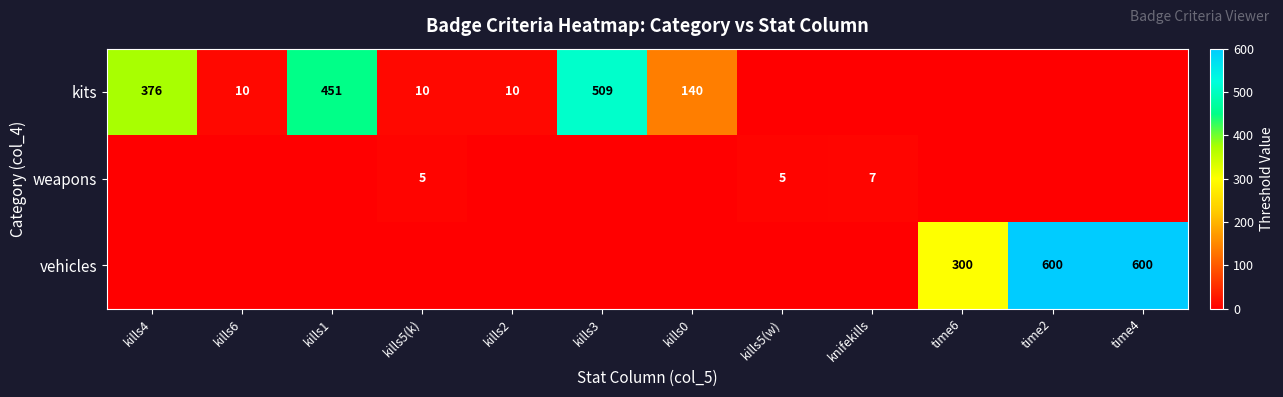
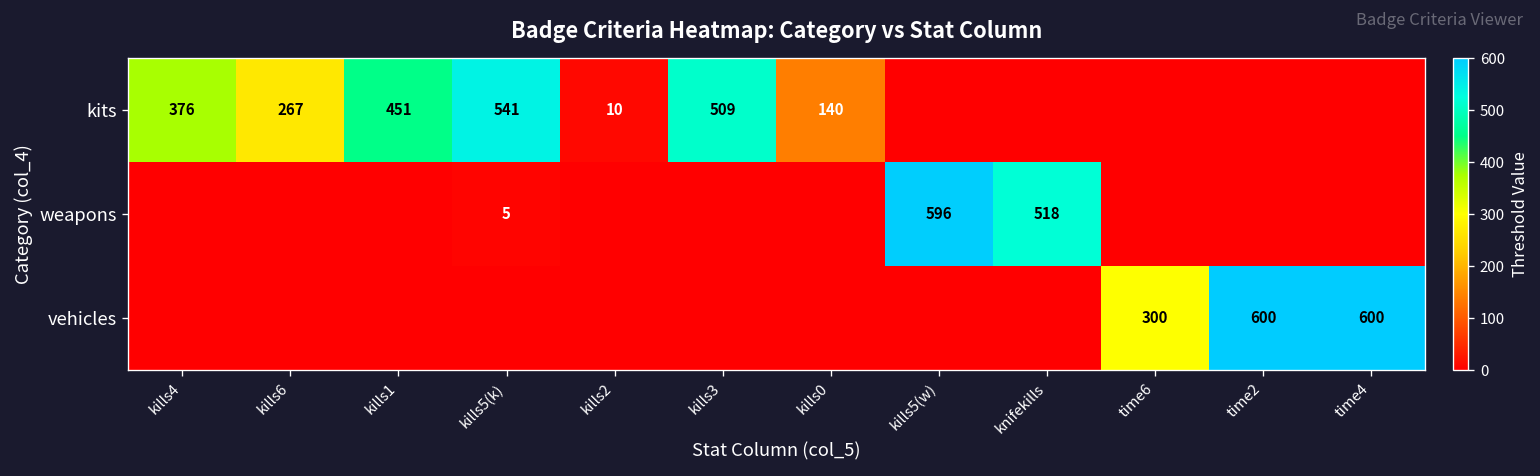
  {
    "kits": {
      "kills4": 376,
-     "kills6": 10,
+     "kills6": 267,
      "kills1": 451,
-     "kills5(k)": 10,
+     "kills5(k)": 541,
      "kills2": 10,
      "kills3": 509,
      "kills0": 140
    },
    "weapons": {
      "kills5(k)": 5,
-     "kills5(w)": 5,
-     "knifekills": 7
+     "kills5(w)": 596,
+     "knifekills": 518
    },
    "vehicles": {
      "time6": 300,
      "time2": 600,
      "time4": 600
    }
  }
